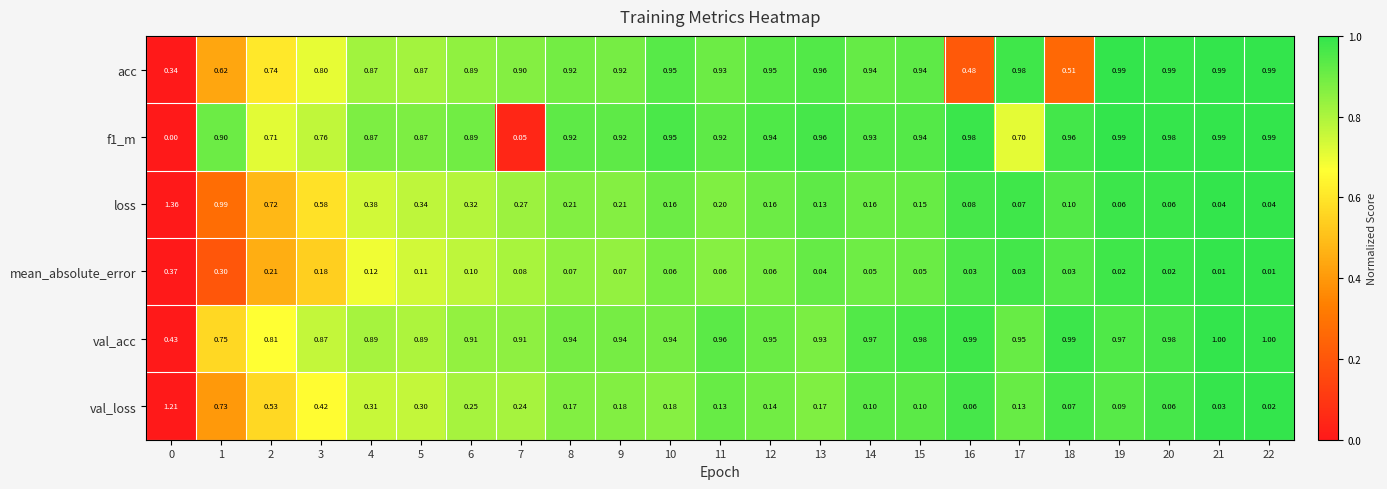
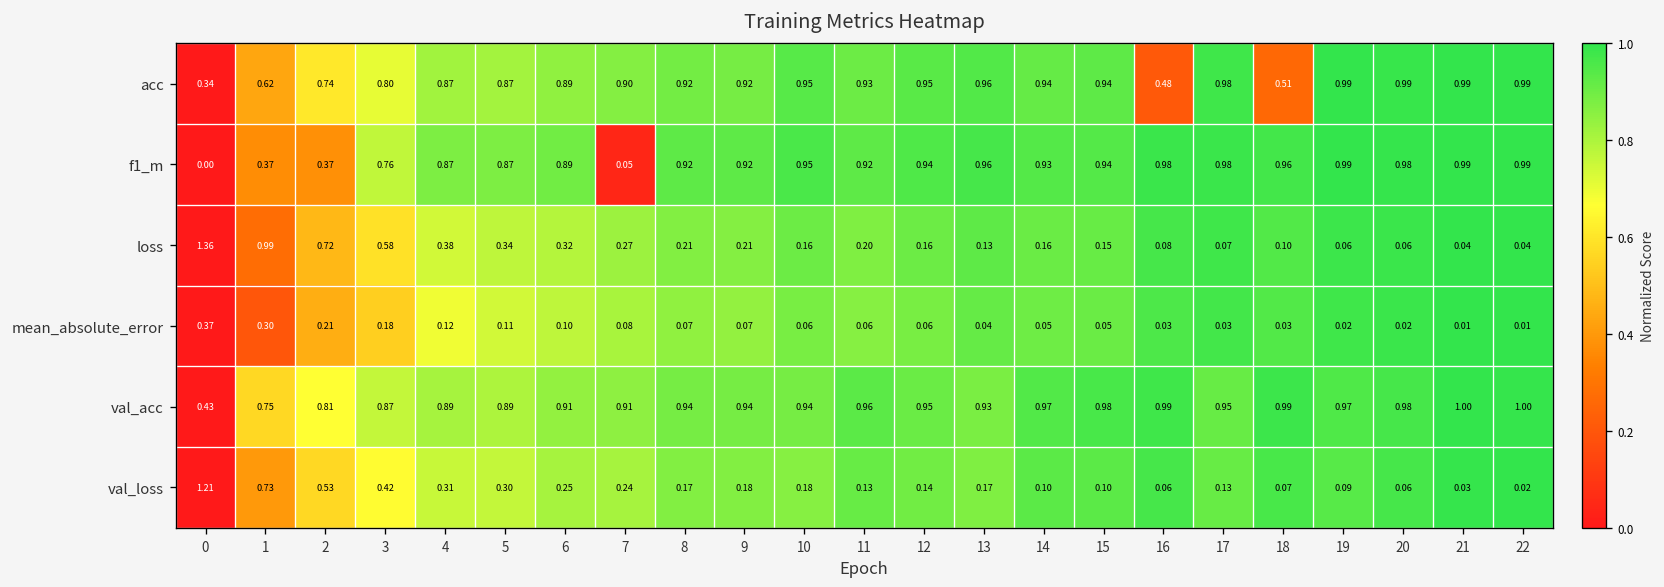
  {
    "acc": {
      "0": 0.34,
      "1": 0.62,
      "2": 0.74,
      "3": 0.80,
      "4": 0.87,
      "5": 0.87,
      "6": 0.89,
      "7": 0.90,
      "8": 0.92,
      "9": 0.92,
      "10": 0.95,
      "11": 0.93,
      "12": 0.95,
      "13": 0.96,
      "14": 0.94,
      "15": 0.94,
      "16": 0.48,
      "17": 0.98,
      "18": 0.51,
      "19": 0.99,
      "20": 0.99,
      "21": 0.99,
      "22": 0.99
    },
    "f1_m": {
      "0": 0.00,
-     "1": 0.90,
-     "2": 0.71,
+     "1": 0.37,
+     "2": 0.37,
      "3": 0.76,
      "4": 0.87,
      "5": 0.87,
      "6": 0.89,
      "7": 0.05,
      "8": 0.92,
      "9": 0.92,
      "10": 0.95,
      "11": 0.92,
      "12": 0.94,
      "13": 0.96,
      "14": 0.93,
      "15": 0.94,
      "16": 0.98,
-     "17": 0.70,
+     "17": 0.98,
      "18": 0.96,
      "19": 0.99,
      "20": 0.98,
      "21": 0.99,
      "22": 0.99
    },
    "loss": {
      "0": 1.36,
      "1": 0.99,
      "2": 0.72,
      "3": 0.58,
      "4": 0.38,
      "5": 0.34,
      "6": 0.32,
      "7": 0.27,
      "8": 0.21,
      "9": 0.21,
      "10": 0.16,
      "11": 0.20,
      "12": 0.16,
      "13": 0.13,
      "14": 0.16,
      "15": 0.15,
      "16": 0.08,
      "17": 0.07,
      "18": 0.10,
      "19": 0.06,
      "20": 0.06,
      "21": 0.04,
      "22": 0.04
    },
    "mean_absolute_error": {
      "0": 0.37,
      "1": 0.30,
      "2": 0.21,
      "3": 0.18,
      "4": 0.12,
      "5": 0.11,
      "6": 0.10,
      "7": 0.08,
      "8": 0.07,
      "9": 0.07,
      "10": 0.06,
      "11": 0.06,
      "12": 0.06,
      "13": 0.04,
      "14": 0.05,
      "15": 0.05,
      "16": 0.03,
      "17": 0.03,
      "18": 0.03,
      "19": 0.02,
      "20": 0.02,
      "21": 0.01,
      "22": 0.01
    },
    "val_acc": {
      "0": 0.43,
      "1": 0.75,
      "2": 0.81,
      "3": 0.87,
      "4": 0.89,
      "5": 0.89,
      "6": 0.91,
      "7": 0.91,
      "8": 0.94,
      "9": 0.94,
      "10": 0.94,
      "11": 0.96,
      "12": 0.95,
      "13": 0.93,
      "14": 0.97,
      "15": 0.98,
      "16": 0.99,
      "17": 0.95,
      "18": 0.99,
      "19": 0.97,
      "20": 0.98,
      "21": 1.00,
      "22": 1.00
    },
    "val_loss": {
      "0": 1.21,
      "1": 0.73,
      "2": 0.53,
      "3": 0.42,
      "4": 0.31,
      "5": 0.30,
      "6": 0.25,
      "7": 0.24,
      "8": 0.17,
      "9": 0.18,
      "10": 0.18,
      "11": 0.13,
      "12": 0.14,
      "13": 0.17,
      "14": 0.10,
      "15": 0.10,
      "16": 0.06,
      "17": 0.13,
      "18": 0.07,
      "19": 0.09,
      "20": 0.06,
      "21": 0.03,
      "22": 0.02
    }
  }
